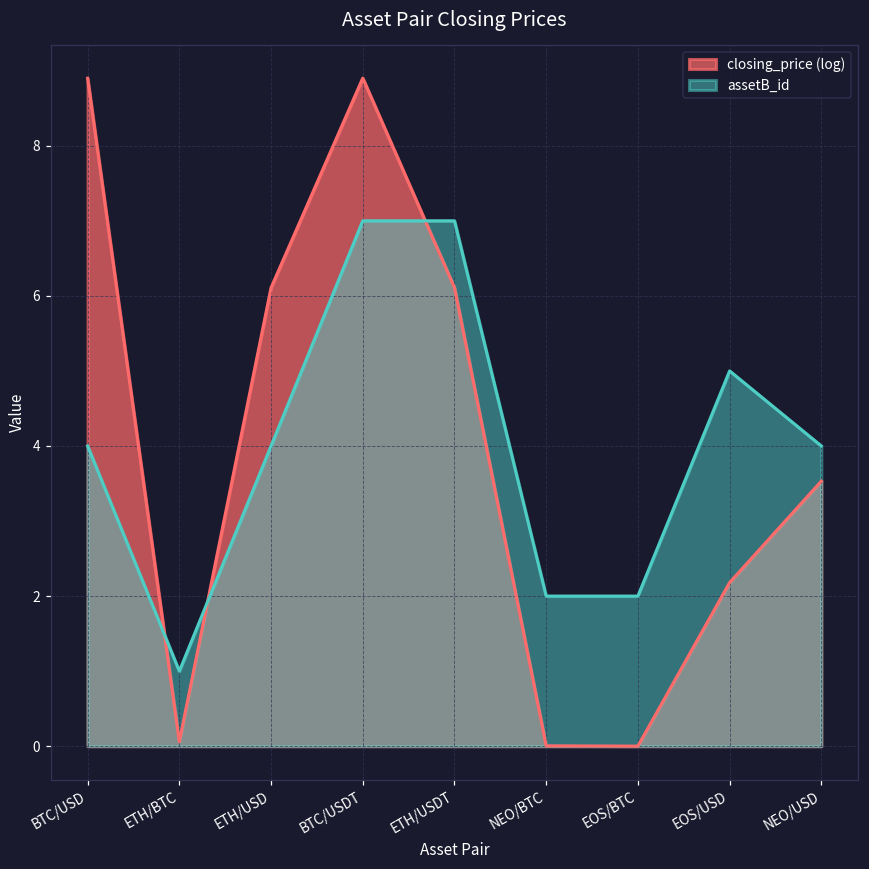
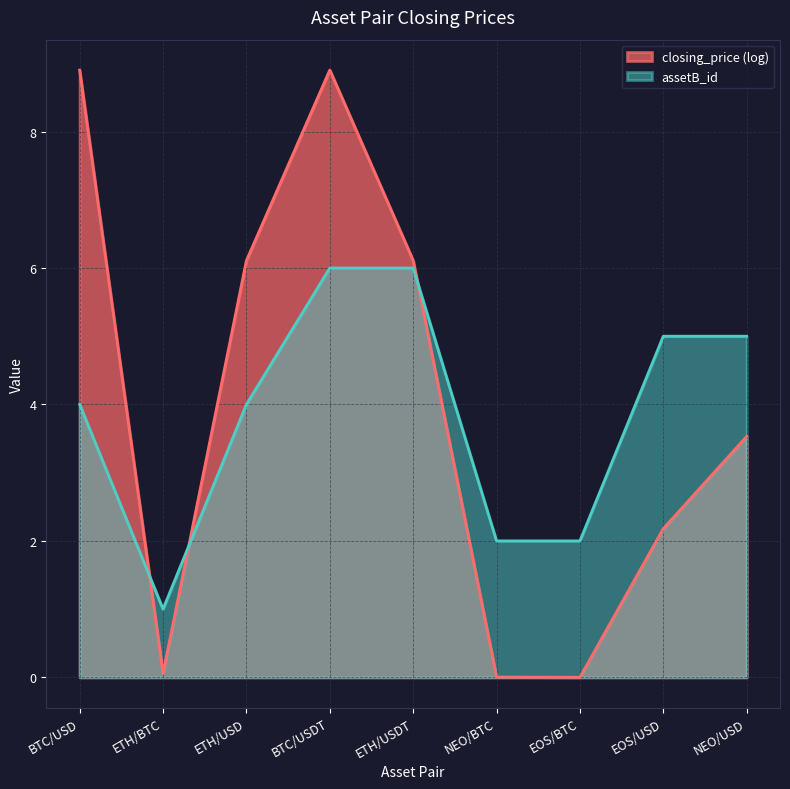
  {
    "closing_price (log)": {
      "BTC/USD": 8.9,
      "ETH/BTC": 0.1,
      "ETH/USD": 6.1,
      "BTC/USDT": 8.9,
      "ETH/USDT": 6.1,
      "NEO/BTC": 0,
      "EOS/BTC": 0,
      "EOS/USD": 2.2,
      "NEO/USD": 3.5
    },
    "assetB_id": {
      "BTC/USD": 4,
      "ETH/BTC": 1,
      "ETH/USD": 4,
-     "BTC/USDT": 7,
-     "ETH/USDT": 7,
+     "BTC/USDT": 6,
+     "ETH/USDT": 6,
      "NEO/BTC": 2,
      "EOS/BTC": 2,
      "EOS/USD": 5,
-     "NEO/USD": 4
+     "NEO/USD": 5
    }
  }
